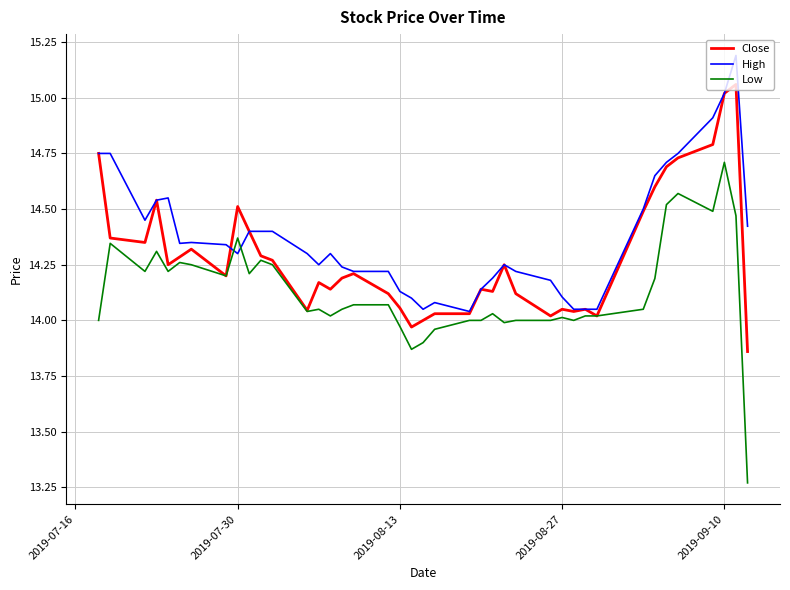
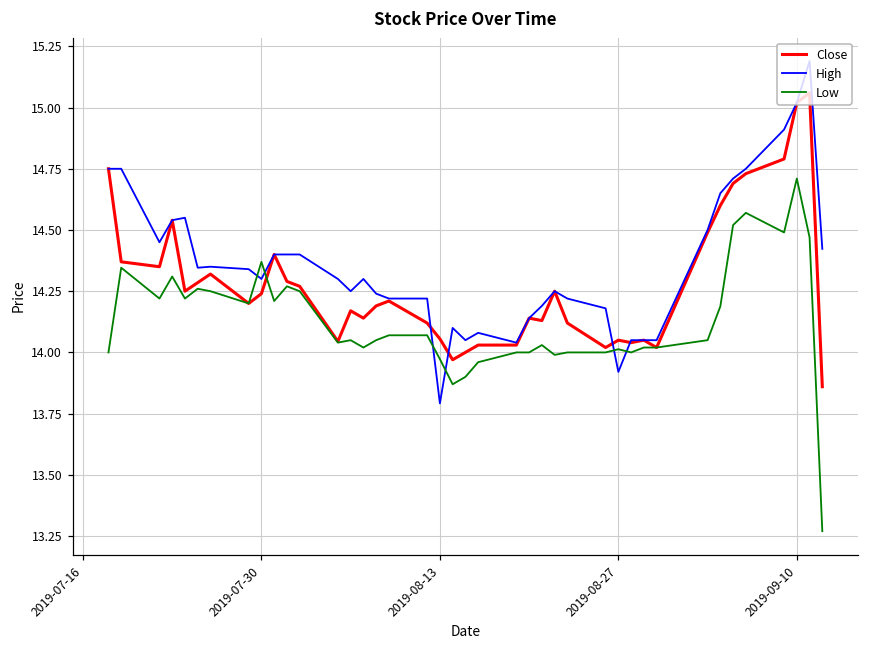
  {
    "Close": {
-     "2019-07-30": 14.51,
+     "2019-07-30": 14.24,
      "2019-08-13": 14.06,
      "2019-08-27": 14.05
    },
    "High": {
      "2019-07-30": 14.30,
-     "2019-08-13": 14.13,
-     "2019-08-27": 14.10
+     "2019-08-13": 13.79,
+     "2019-08-27": 13.92
    },
    "Low": {
      "2019-07-30": 14.37,
      "2019-08-13": 13.97,
      "2019-08-27": 14.01,
      "2019-09-10": 14.71
    }
  }
